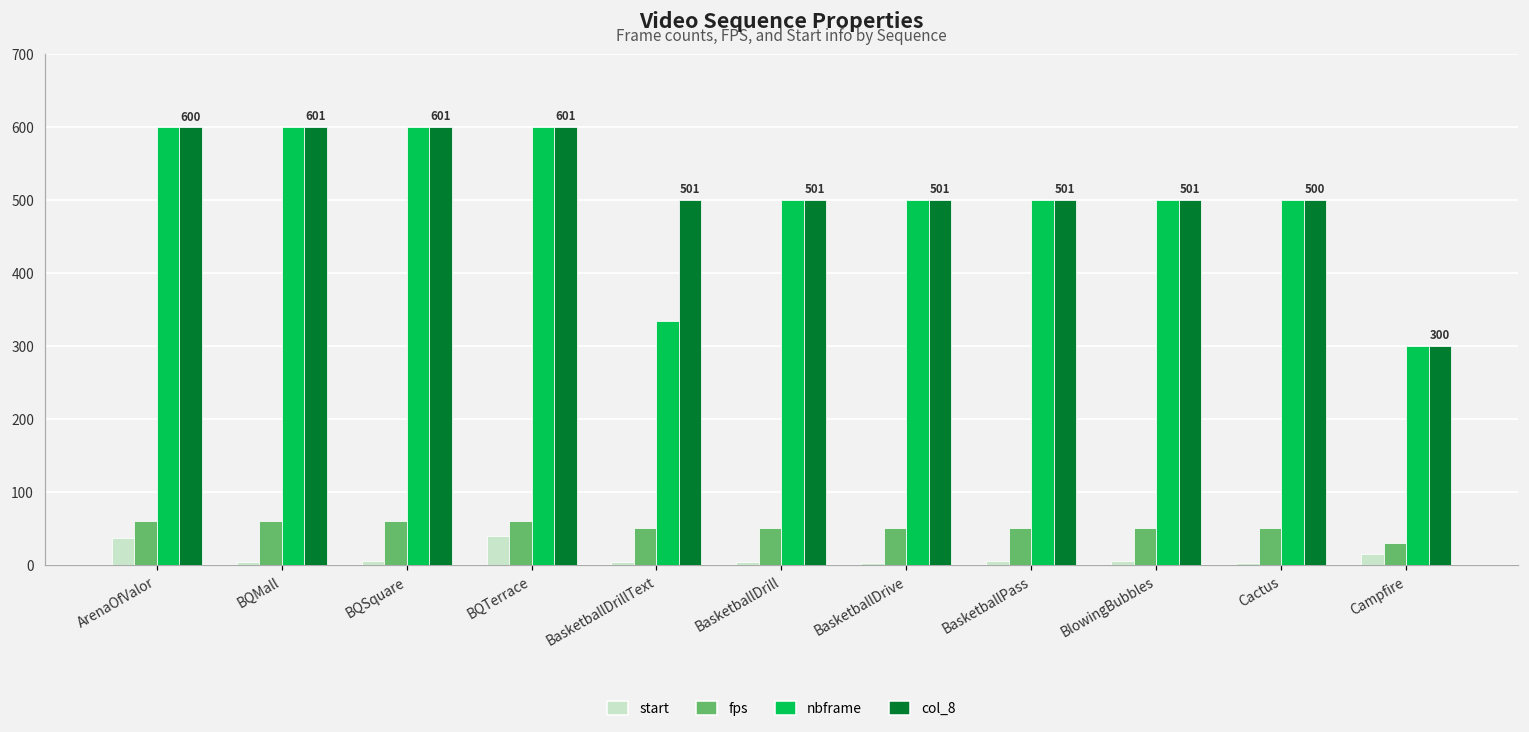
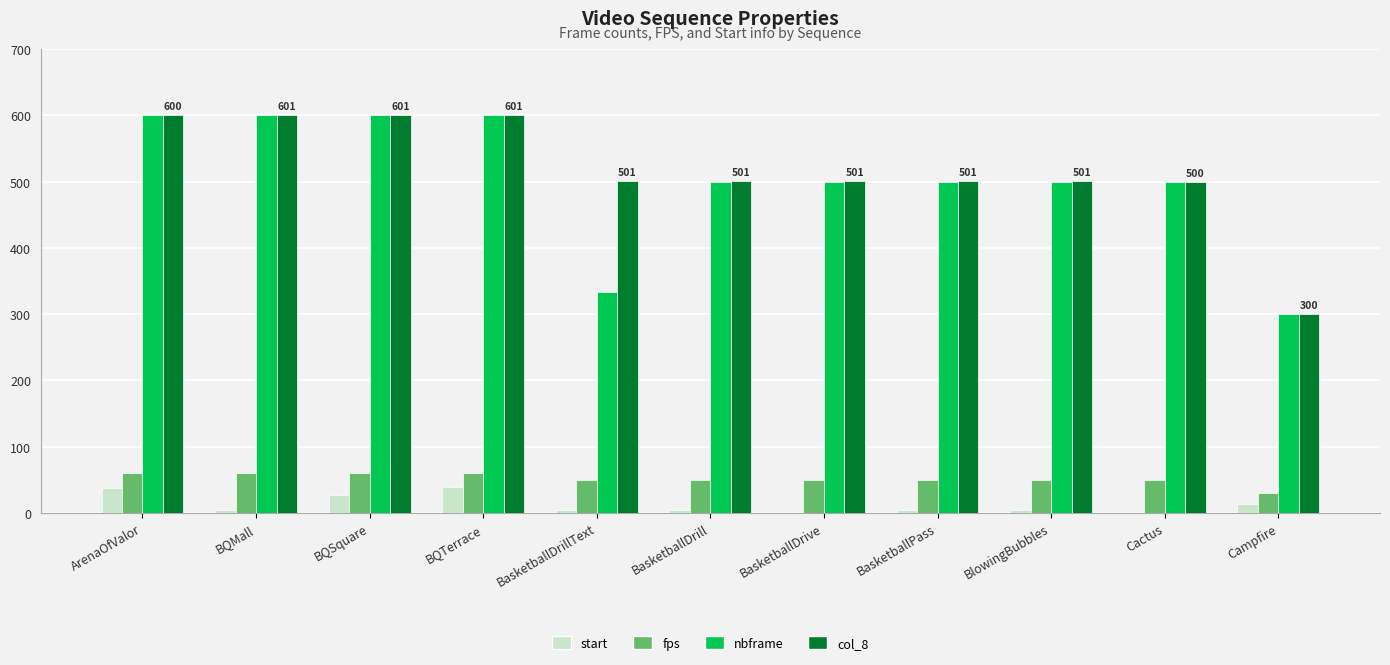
  {
    "start": {
      "ArenaOfValor": 40,
      "BQMall": 0,
-     "BQSquare": 10,
+     "BQSquare": 30,
      "BQTerrace": 40,
      "BasketballDrillText": 0,
      "BasketballDrill": 0,
      "BasketballPass": 10,
      "BlowingBubbles": 10,
      "Campfire": 10
    },
    "fps": {
      "ArenaOfValor": 60,
      "BQMall": 60,
      "BQSquare": 60,
      "BQTerrace": 60,
      "BasketballDrillText": 50,
      "BasketballDrill": 50,
      "BasketballDrive": 50,
      "BasketballPass": 50,
      "BlowingBubbles": 50,
      "Cactus": 50,
      "Campfire": 30
    },
    "nbframe": {
      "BQMall": 600,
      "BQSquare": 600,
      "BQTerrace": 600,
      "BasketballDrillText": 330,
      "BasketballDrill": 500,
      "BasketballDrive": 500,
      "BasketballPass": 500,
      "BlowingBubbles": 500
    },
    "col_8": {
      "ArenaOfValor": 600,
      "BQMall": 601,
      "BQSquare": 601,
      "BQTerrace": 601,
      "BasketballDrillText": 501,
      "BasketballDrill": 501,
      "BasketballDrive": 501,
      "BasketballPass": 501,
      "BlowingBubbles": 501,
      "Cactus": 500,
      "Campfire": 300
    }
  }
